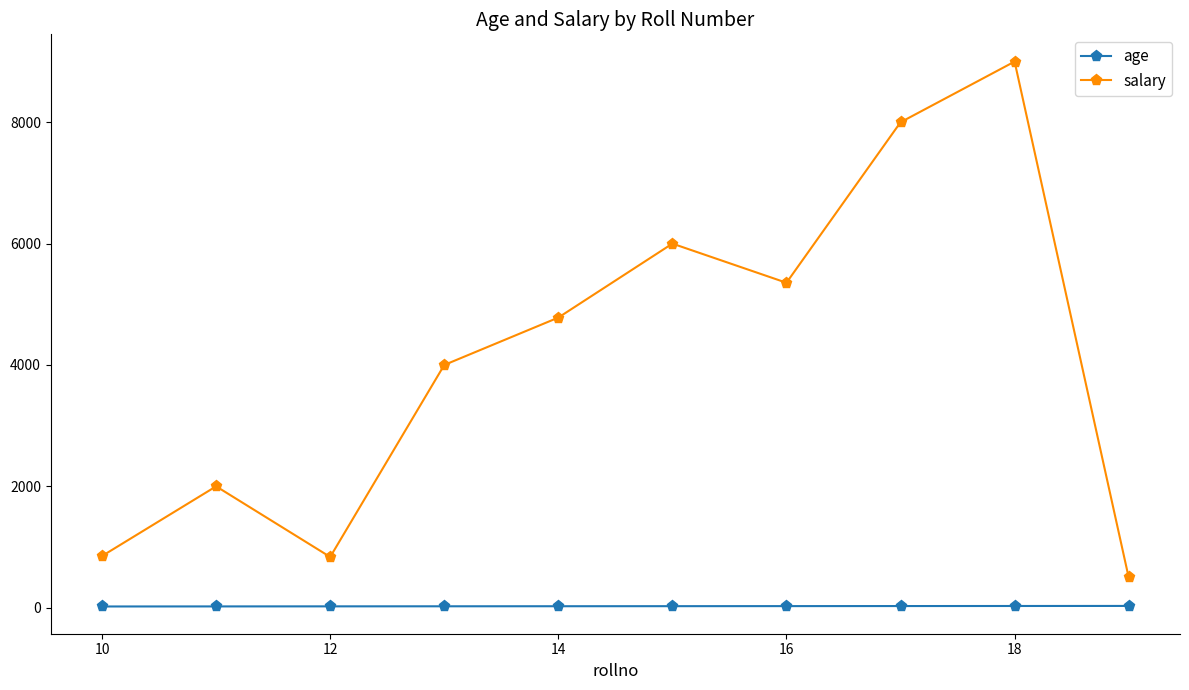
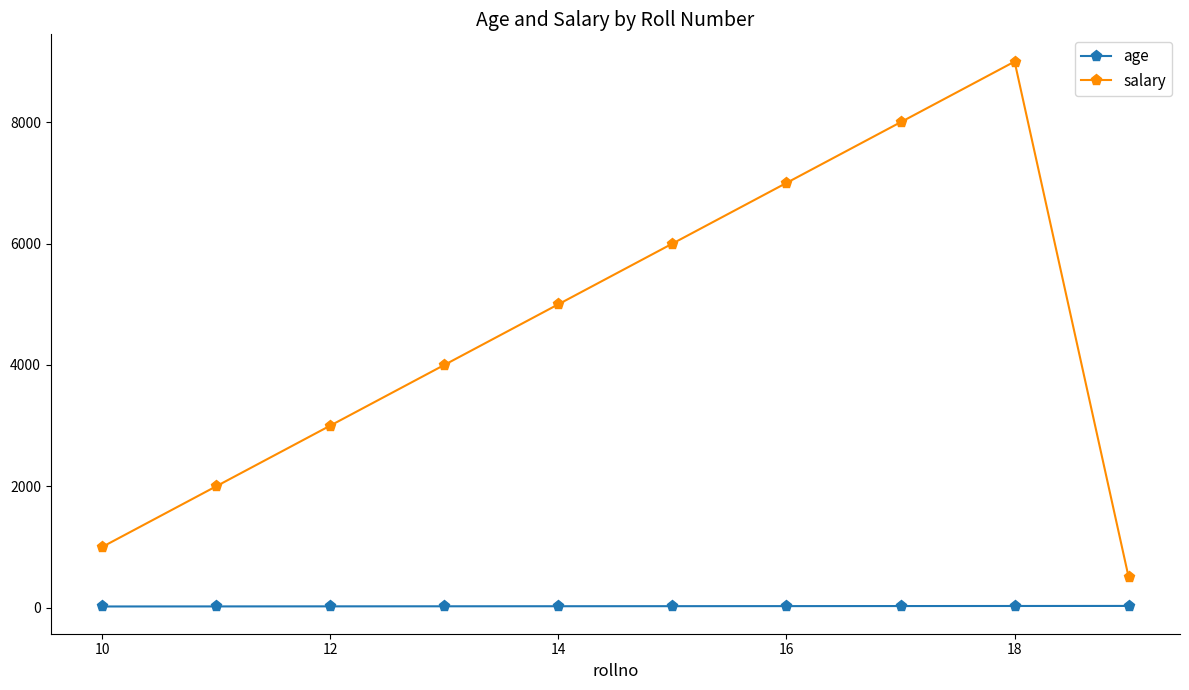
  {
    "age": {
      "10": 0,
      "12": 0,
      "14": 0,
      "16": 0,
      "18": 0
    },
    "salary": {
-     "10": 900,
-     "12": 800,
-     "14": 4800,
-     "16": 5400,
+     "10": 1000,
+     "12": 3000,
+     "14": 5000,
+     "16": 7000,
      "18": 9000
    }
  }
